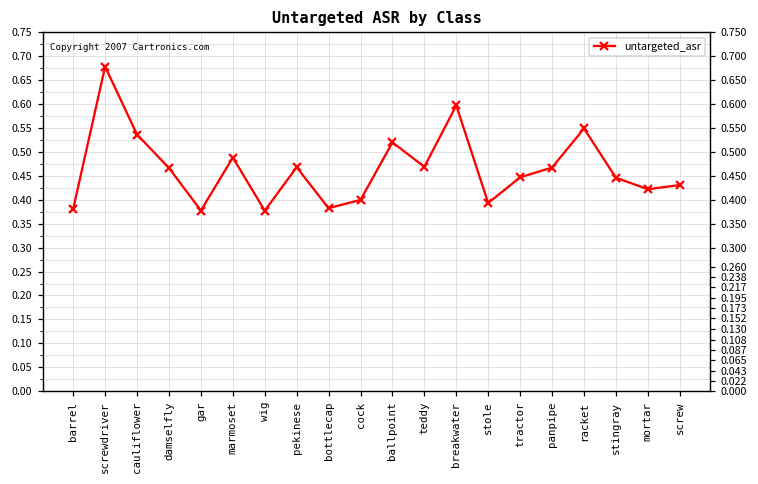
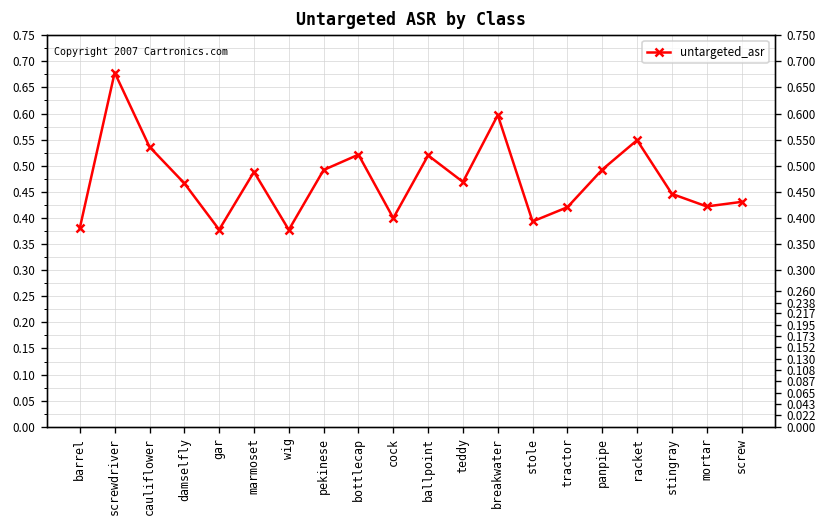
  {
    "barrel": 0.38,
    "cauliflower": 0.54,
    "damselfly": 0.47,
    "gar": 0.38,
    "marmoset": 0.49,
    "wig": 0.38,
-   "pekinese": 0.47,
-   "bottlecap": 0.38,
+   "pekinese": 0.49,
+   "bottlecap": 0.52,
    "cock": 0.40,
    "ballpoint": 0.52,
    "teddy": 0.47,
    "breakwater": 0.60,
    "stole": 0.39,
-   "tractor": 0.45,
-   "panpipe": 0.47,
+   "tractor": 0.42,
+   "panpipe": 0.49,
    "racket": 0.55,
    "stingray": 0.45,
    "mortar": 0.42,
    "screw": 0.43
  }
